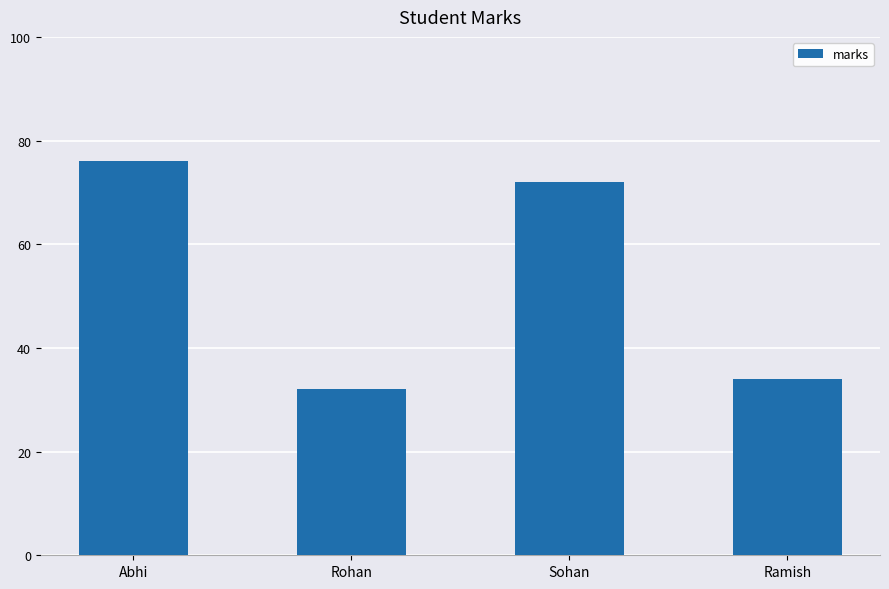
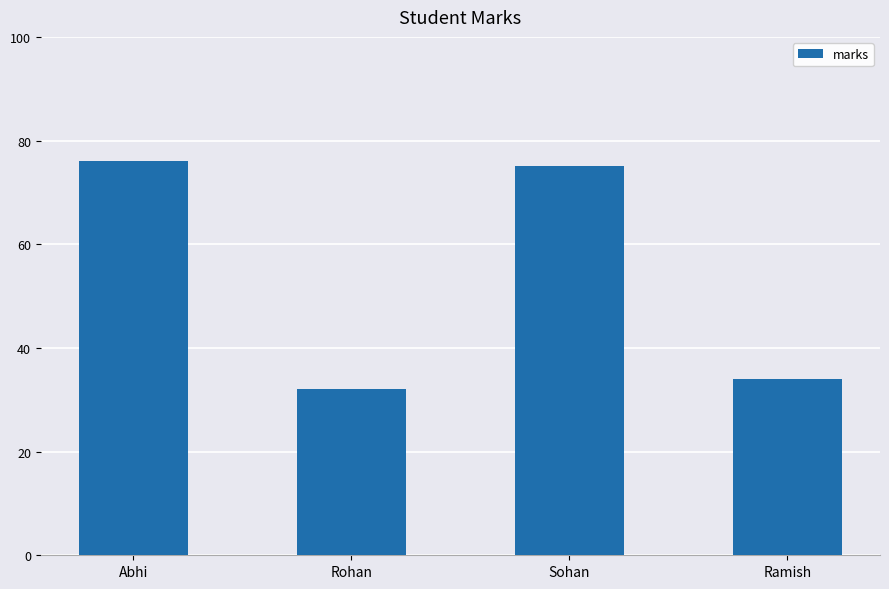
  {
    "Abhi": 76,
    "Rohan": 32,
-   "Sohan": 72,
+   "Sohan": 75,
    "Ramish": 34
  }
